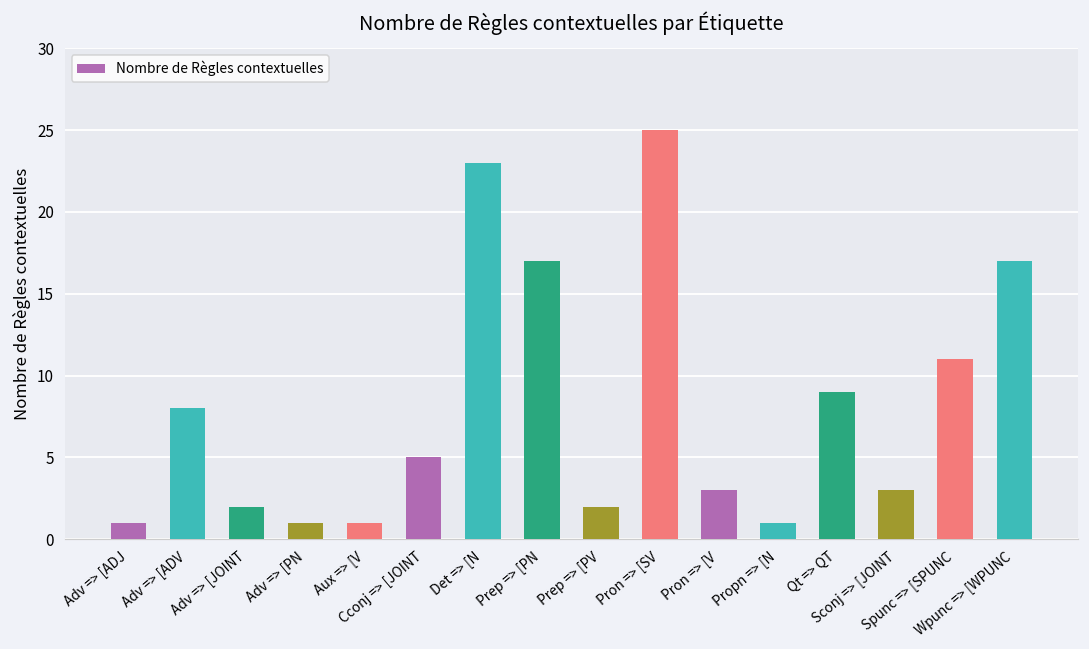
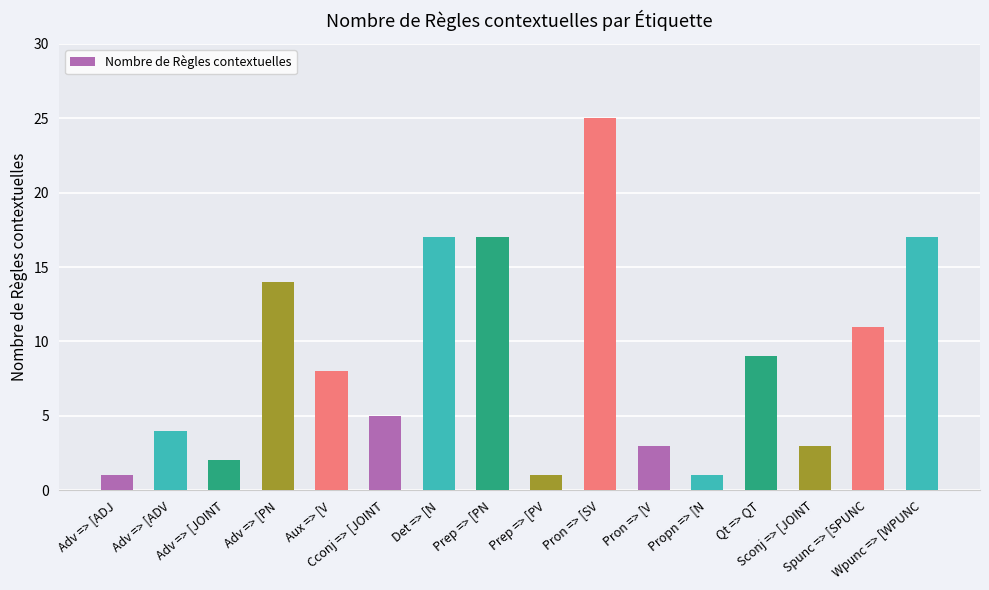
  {
    "Adv => [ADJ": 1,
-   "Adv => [ADV": 8,
+   "Adv => [ADV": 4,
    "Adv => [JOINT": 2,
-   "Adv => [PN": 1,
-   "Aux => [V": 1,
+   "Adv => [PN": 14,
+   "Aux => [V": 8,
    "Cconj => [JOINT": 5,
-   "Det => [N": 23,
+   "Det => [N": 17,
    "Prep => [PN": 17,
-   "Prep => [PV": 2,
+   "Prep => [PV": 1,
    "Pron => [SV": 25,
    "Pron => [V": 3,
    "Propn => [N": 1,
    "Qt => QT": 9,
    "Sconj => [JOINT": 3,
    "Spunc => [SPUNC": 11,
    "Wpunc => [WPUNC": 17
  }
